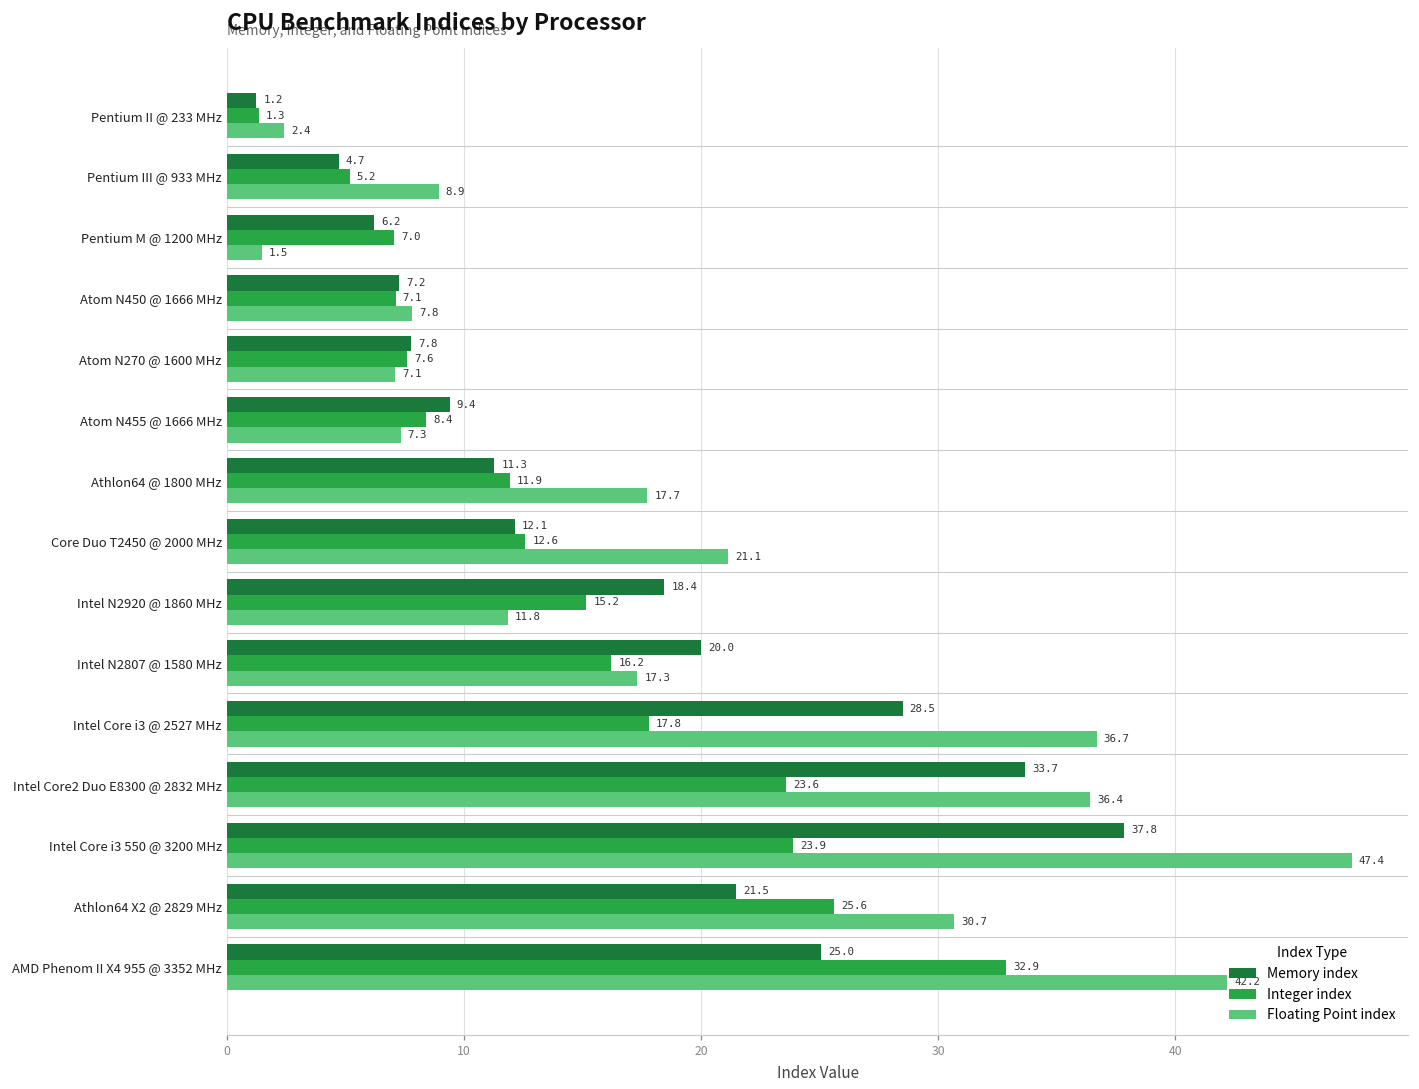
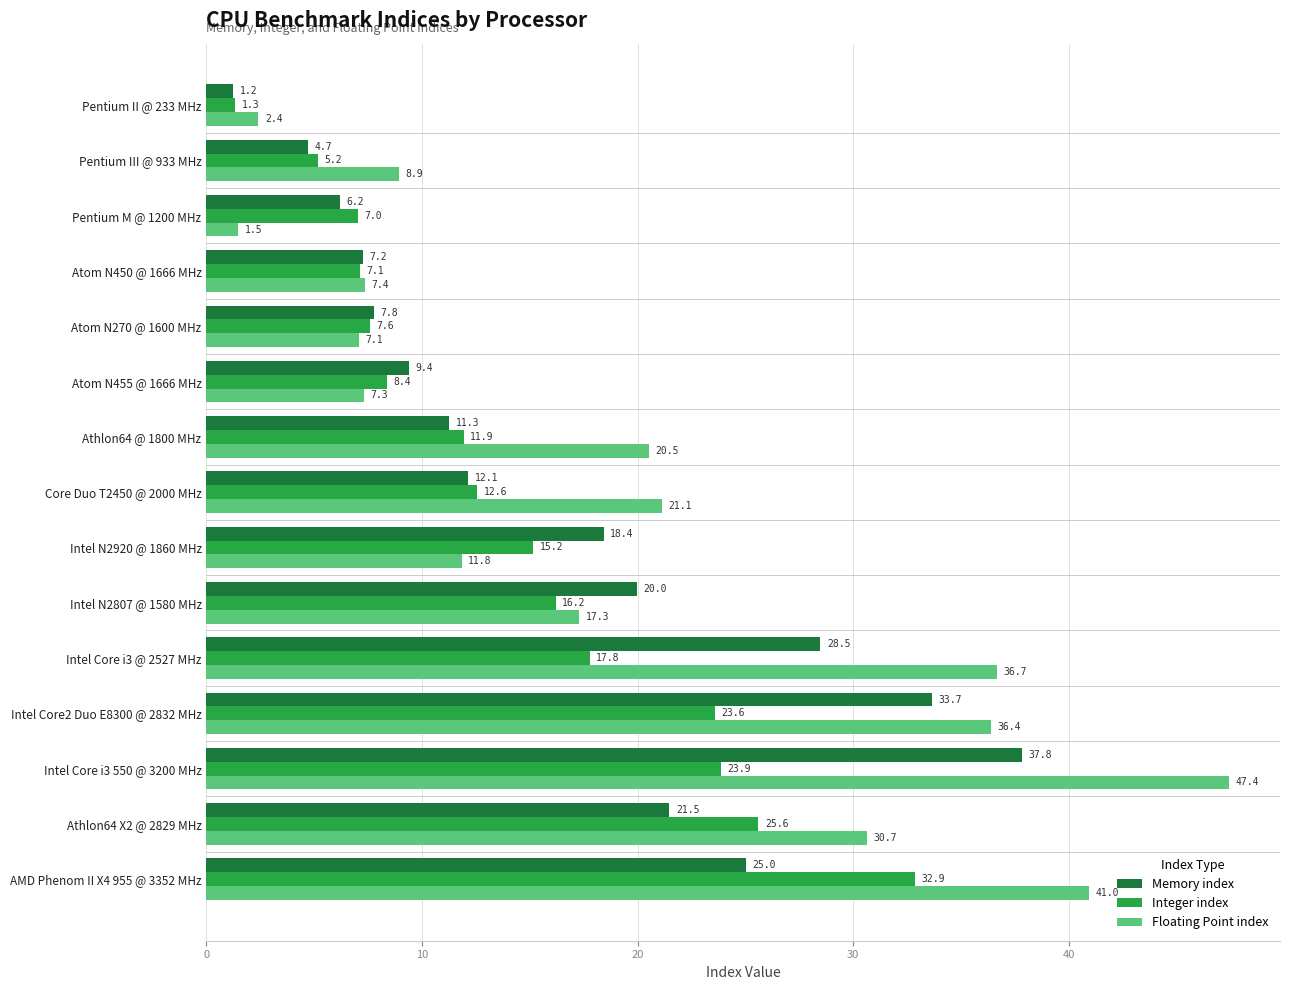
  {
    "Floating Point index": {
      "Pentium II @ 233 MHz": 2.4,
      "Pentium III @ 933 MHz": 8.9,
      "Pentium M @ 1200 MHz": 1.5,
-     "Atom N450 @ 1666 MHz": 7.8,
+     "Atom N450 @ 1666 MHz": 7.4,
      "Atom N270 @ 1600 MHz": 7.1,
      "Atom N455 @ 1666 MHz": 7.3,
-     "Athlon64 @ 1800 MHz": 17.7,
+     "Athlon64 @ 1800 MHz": 20.5,
      "Core Duo T2450 @ 2000 MHz": 21.1,
      "Intel N2920 @ 1860 MHz": 11.8,
      "Intel N2807 @ 1580 MHz": 17.3,
      "Intel Core i3 @ 2527 MHz": 36.7,
      "Intel Core2 Duo E8300 @ 2832 MHz": 36.4,
      "Intel Core i3 550 @ 3200 MHz": 47.4,
      "Athlon64 X2 @ 2829 MHz": 30.7,
-     "AMD Phenom II X4 955 @ 3352 MHz": 42.2
+     "AMD Phenom II X4 955 @ 3352 MHz": 41.0
    }
  }
